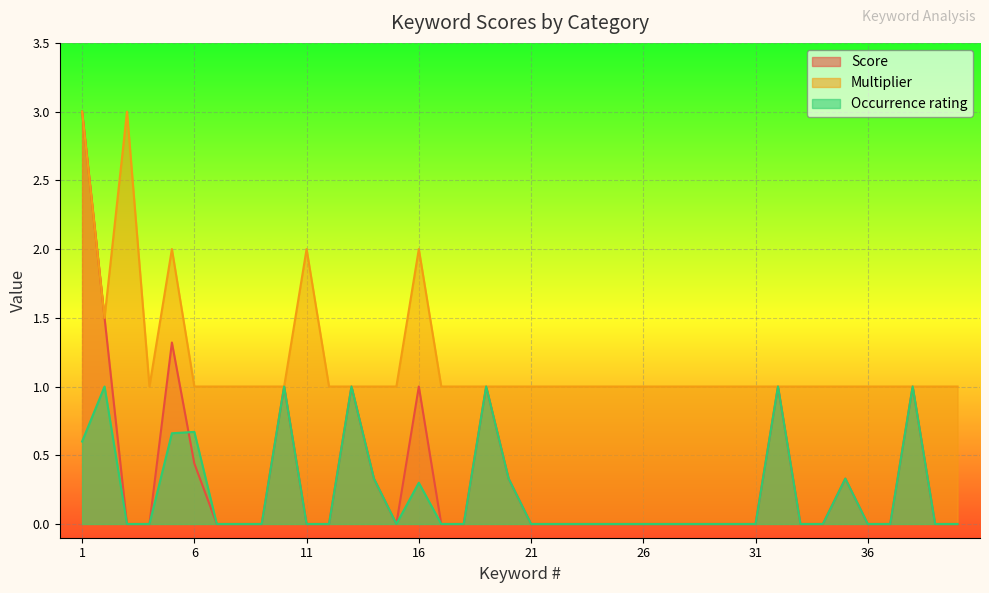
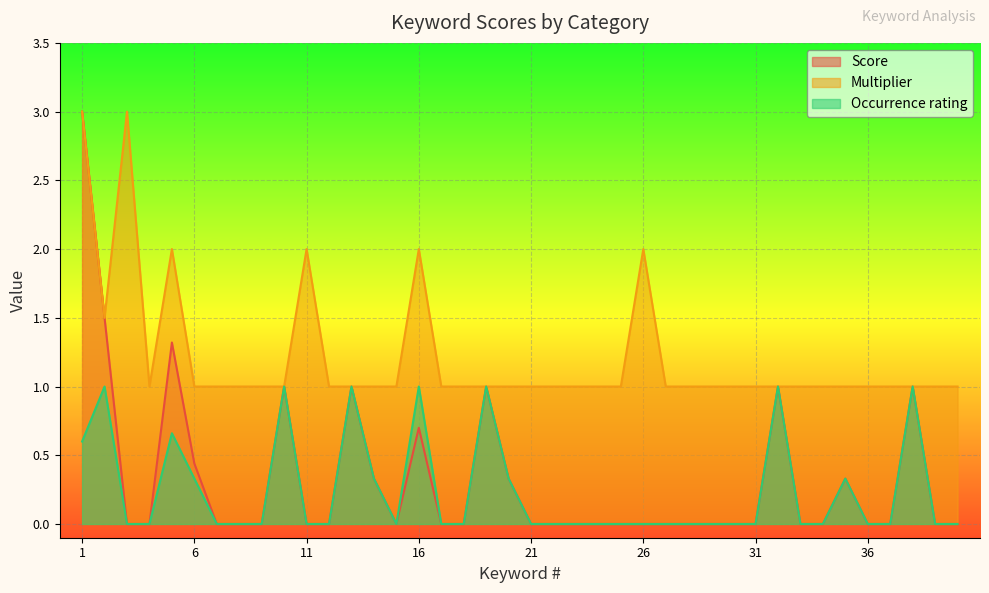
  {
    "Score": {
      "6": 0.44,
-     "16": 1.0
+     "16": 0.7
    },
    "Multiplier": {
      "6": 1,
      "11": 2,
      "16": 2,
      "21": 1,
-     "26": 1,
+     "26": 2,
      "31": 1,
      "36": 1
    },
    "Occurrence rating": {
      "1": 0.60,
-     "6": 0.67,
-     "16": 0.3
+     "6": 0.33,
+     "16": 1.0
    }
  }
